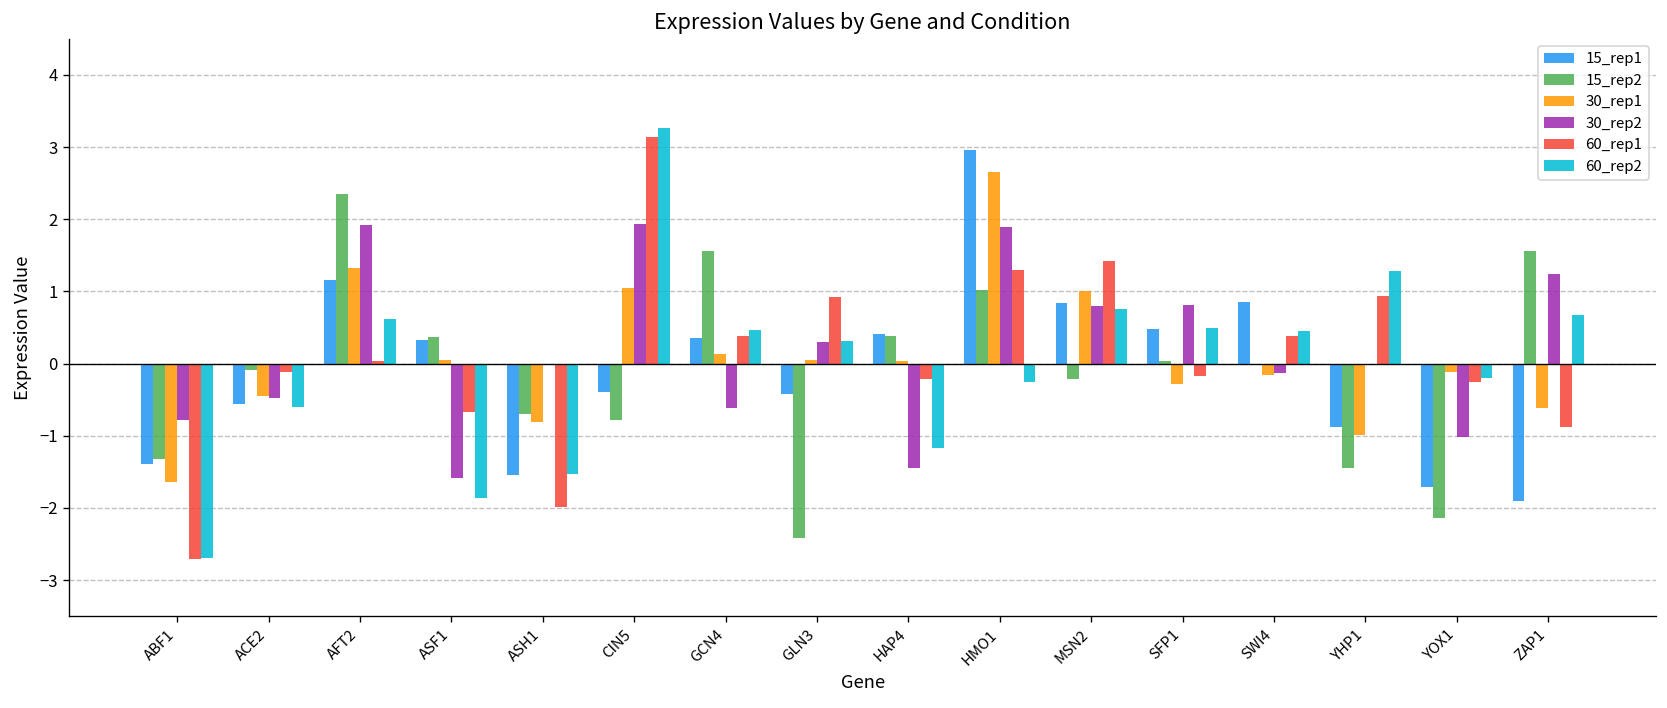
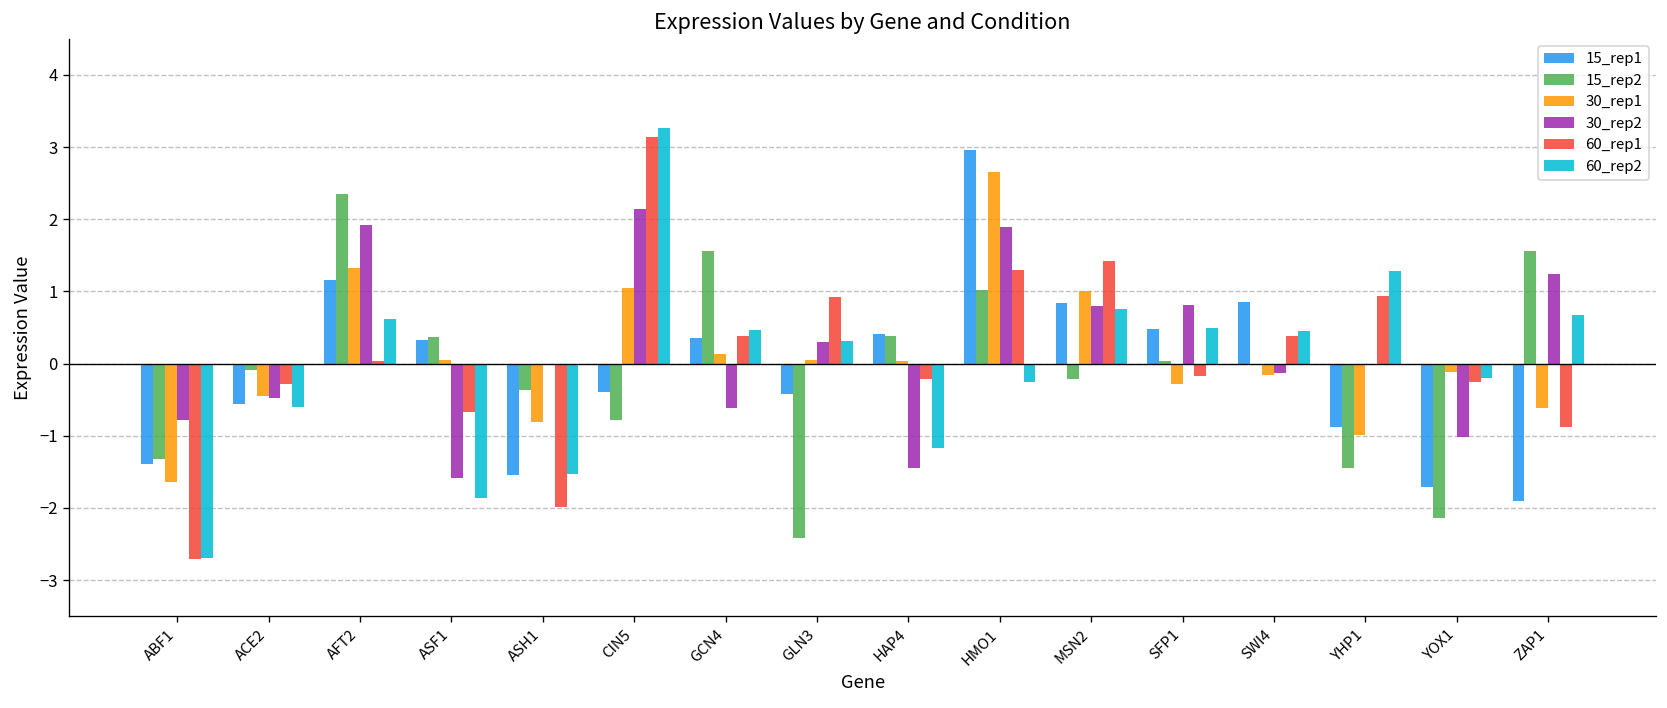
  {
    "15_rep2": {
      "ABF1": -1.3,
      "ACE2": -0.1,
      "AFT2": 2.4,
      "ASF1": 0.4,
-     "ASH1": -0.7,
+     "ASH1": -0.4,
      "CIN5": -0.8,
      "GCN4": 1.6,
      "GLN3": -2.4,
      "HAP4": 0.4,
      "HMO1": 1.0,
      "MSN2": -0.2,
      "YHP1": -1.4,
      "YOX1": -2.1,
      "ZAP1": 1.6
    },
    "30_rep1": {
      "ABF1": -1.6,
      "ACE2": -0.4,
      "AFT2": 1.3,
      "ASF1": 0.0,
      "ASH1": -0.8,
      "CIN5": 1.0,
      "GCN4": 0.1,
      "GLN3": 0.0,
      "HMO1": 2.6,
      "MSN2": 1.0,
      "SFP1": -0.3,
      "SWI4": -0.2,
      "YHP1": -1.0,
      "YOX1": -0.1,
      "ZAP1": -0.6
    },
    "30_rep2": {
      "ABF1": -0.8,
      "ACE2": -0.5,
      "AFT2": 1.9,
      "ASF1": -1.6,
-     "CIN5": 1.9,
+     "CIN5": 2.1,
      "GCN4": -0.6,
      "GLN3": 0.3,
      "HAP4": -1.4,
      "HMO1": 1.9,
      "MSN2": 0.8,
      "SFP1": 0.8,
      "SWI4": -0.1,
      "YOX1": -1.0,
      "ZAP1": 1.2
    },
    "60_rep1": {
      "ABF1": -2.7,
-     "ACE2": -0.1,
+     "ACE2": -0.3,
      "ASF1": -0.7,
      "ASH1": -2.0,
      "CIN5": 3.1,
      "GCN4": 0.4,
      "GLN3": 0.9,
      "HAP4": -0.2,
      "HMO1": 1.3,
      "MSN2": 1.4,
      "SFP1": -0.2,
      "SWI4": 0.4,
      "YHP1": 0.9,
      "YOX1": -0.3,
      "ZAP1": -0.9
    }
  }
